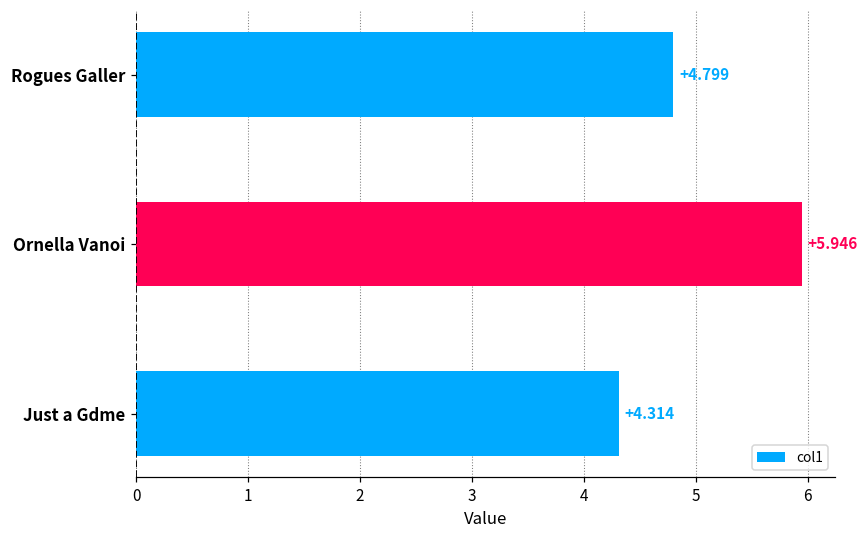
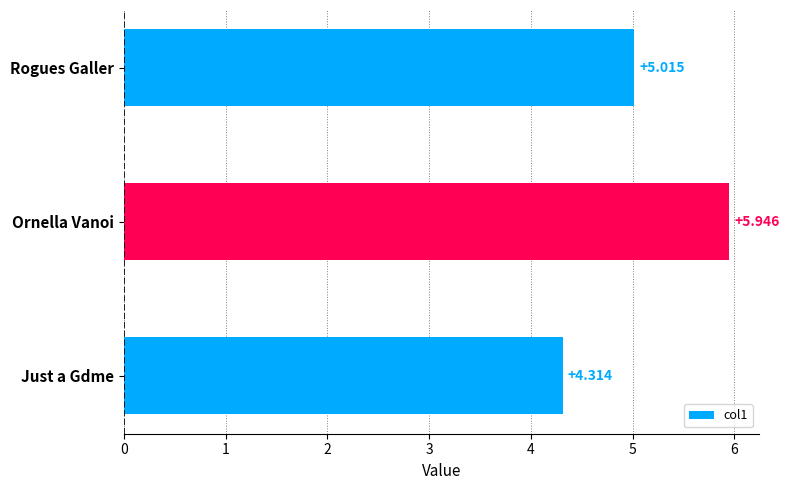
  {
-   "Rogues Galler": "+4.799",
+   "Rogues Galler": "+5.015",
    "Ornella Vanoi": "+5.946",
    "Just a Gdme": "+4.314"
  }
